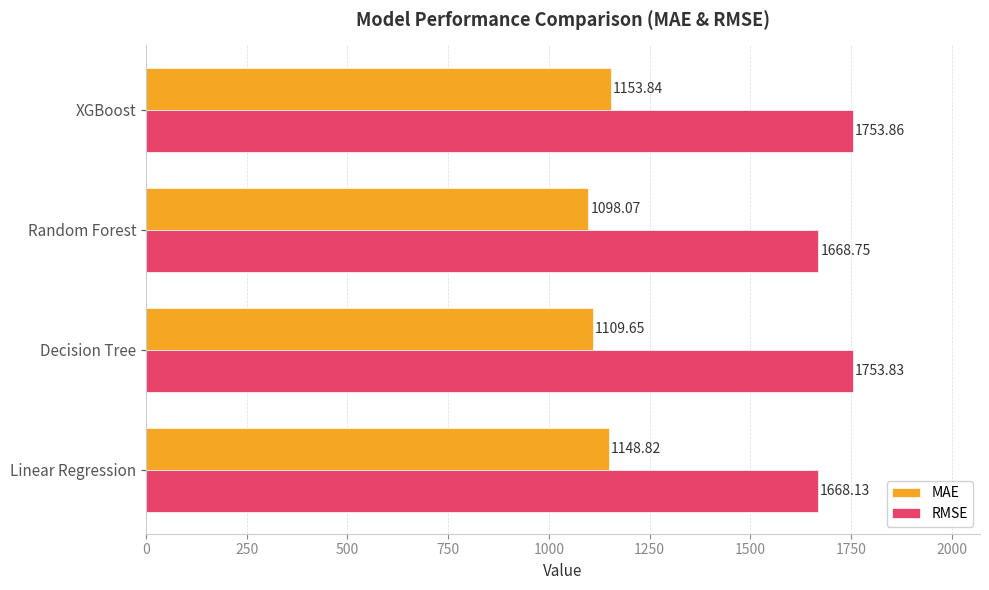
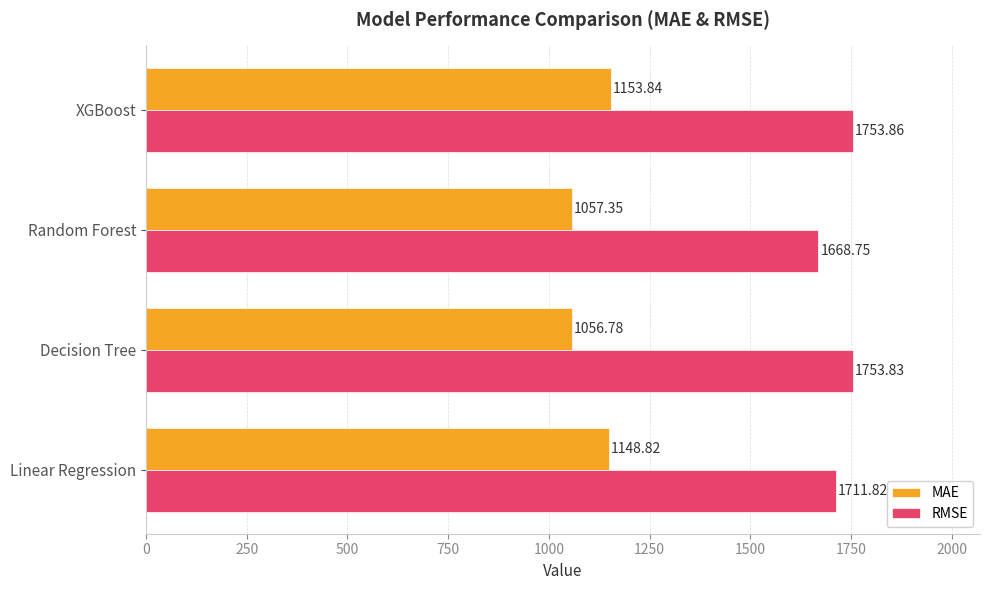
  {
    "MAE": {
      "XGBoost": 1153.84,
-     "Random Forest": 1098.07,
-     "Decision Tree": 1109.65,
+     "Random Forest": 1057.35,
+     "Decision Tree": 1056.78,
      "Linear Regression": 1148.82
    },
    "RMSE": {
      "XGBoost": 1753.86,
      "Random Forest": 1668.75,
      "Decision Tree": 1753.83,
-     "Linear Regression": 1668.13
+     "Linear Regression": 1711.82
    }
  }
